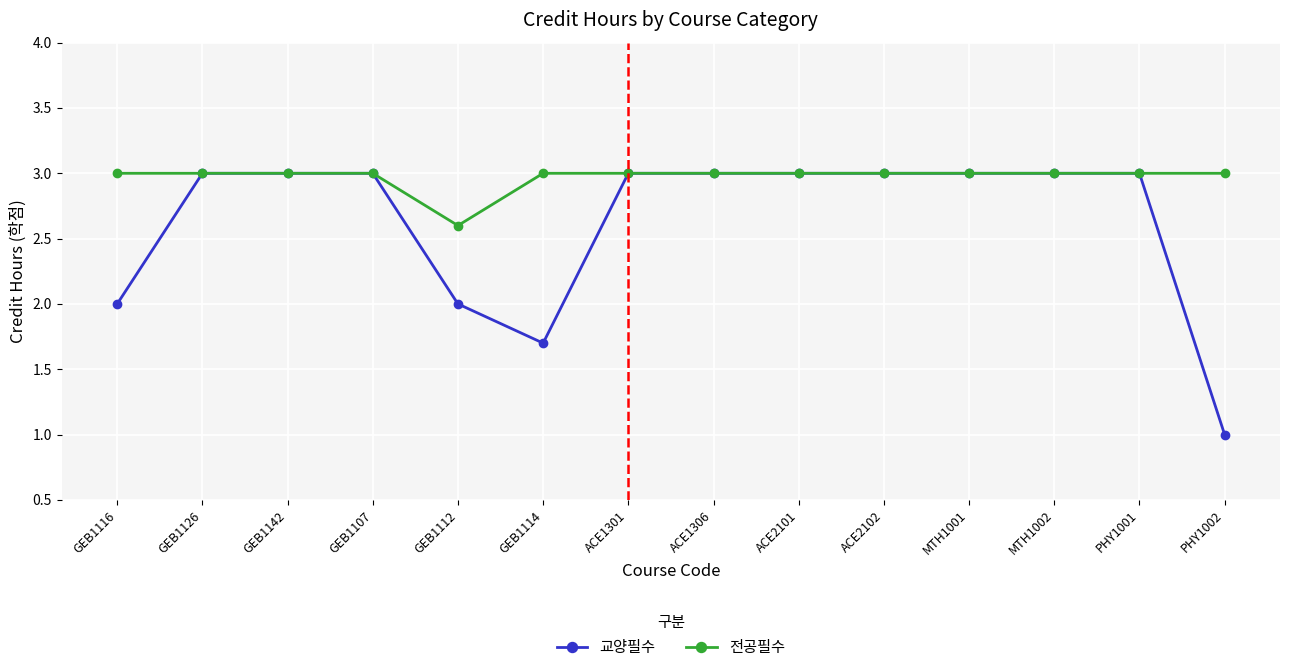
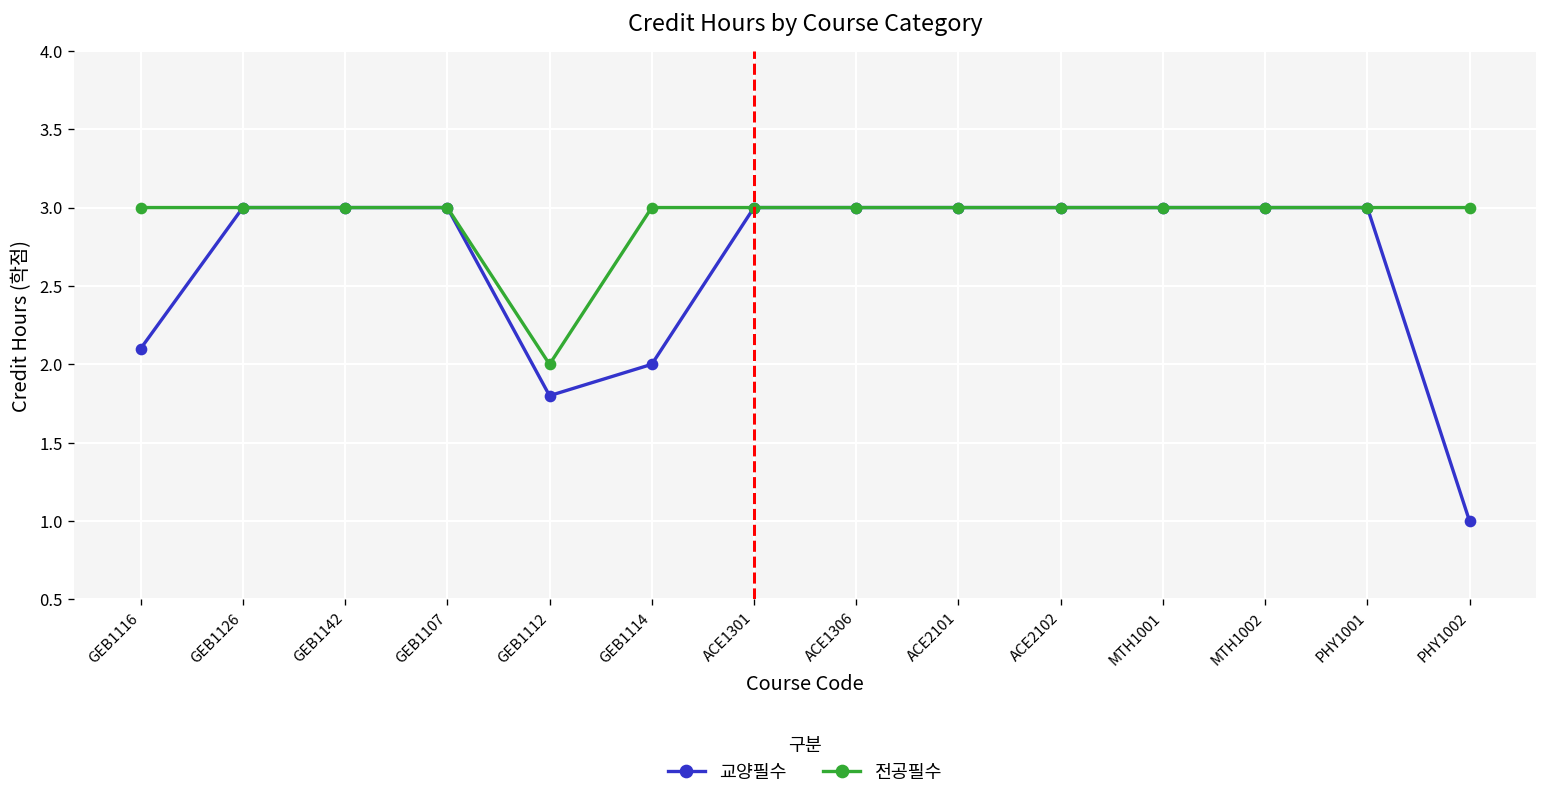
  {
    "교양필수": {
-     "GEB1116": 2.0,
-     "GEB1112": 2.0,
-     "GEB1114": 1.7,
+     "GEB1116": 2.1,
+     "GEB1112": 1.8,
+     "GEB1114": 2.0,
      "PHY1002": 1.0
    },
    "전공필수": {
      "GEB1116": 3.0,
-     "GEB1112": 2.6,
+     "GEB1112": 2.0,
      "GEB1114": 3.0,
      "PHY1002": 3.0
    }
  }
